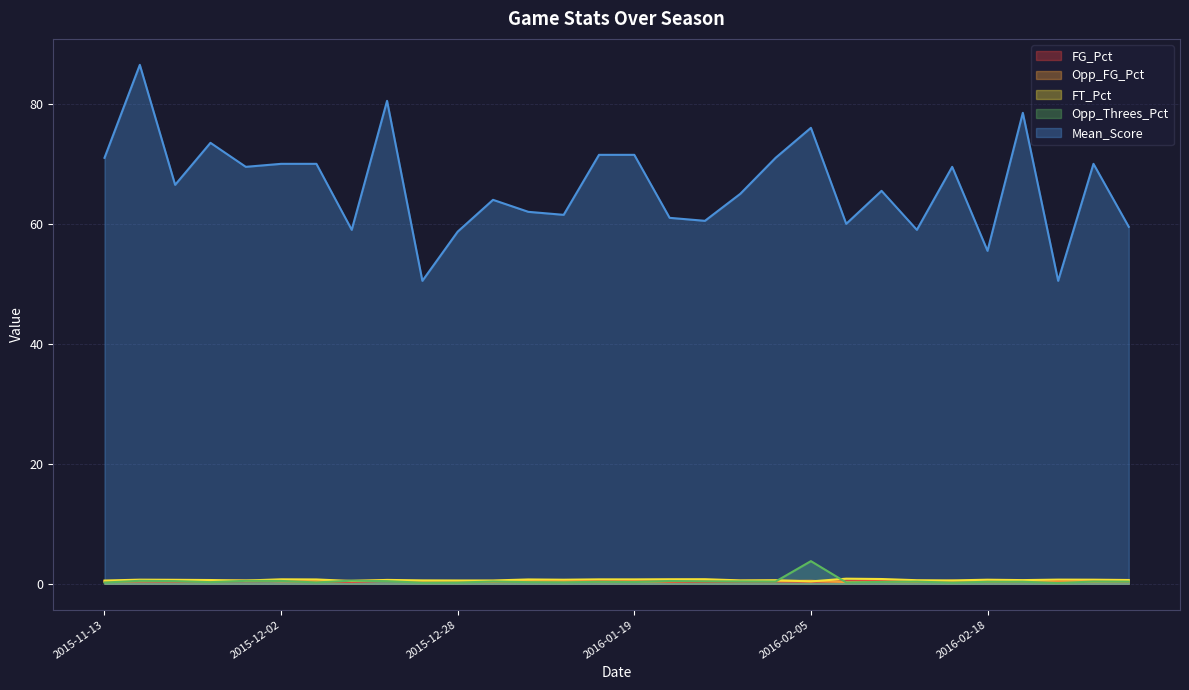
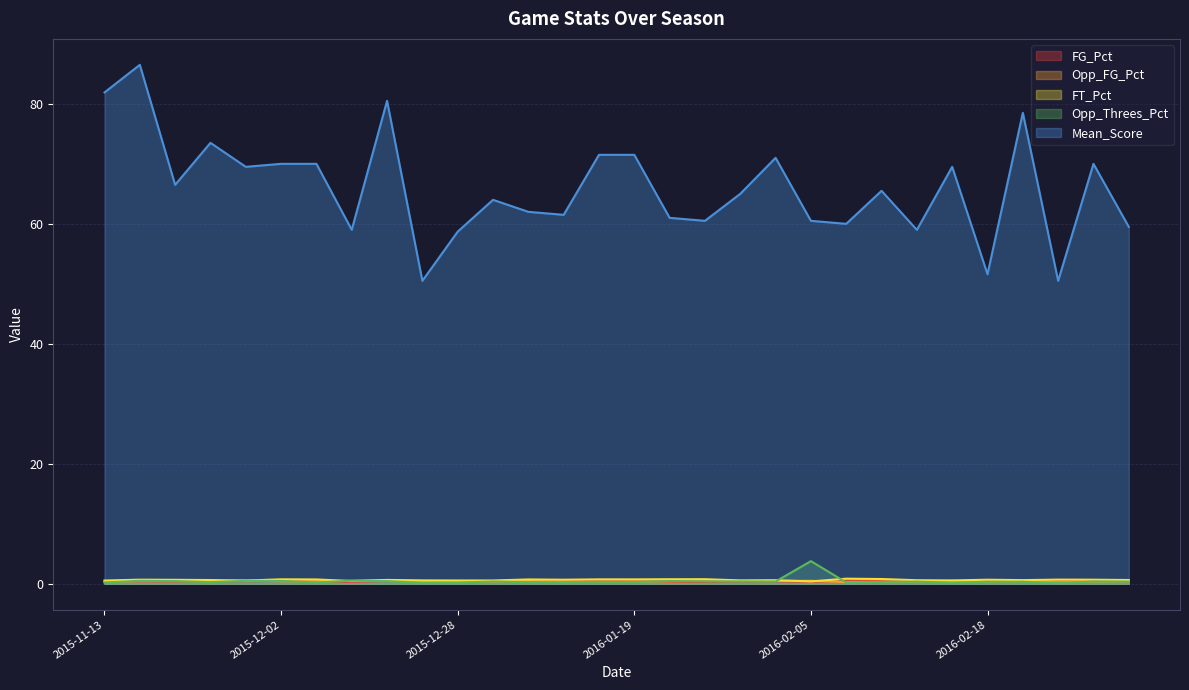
  {
    "Opp_Threes_Pct": {
      "2016-02-05": 4
    },
    "Mean_Score": {
-     "2015-11-13": 71,
+     "2015-11-13": 82,
      "2015-12-02": 70,
      "2015-12-28": 59,
      "2016-01-19": 72,
-     "2016-02-05": 76,
-     "2016-02-18": 56
+     "2016-02-05": 61,
+     "2016-02-18": 52
    }
  }
